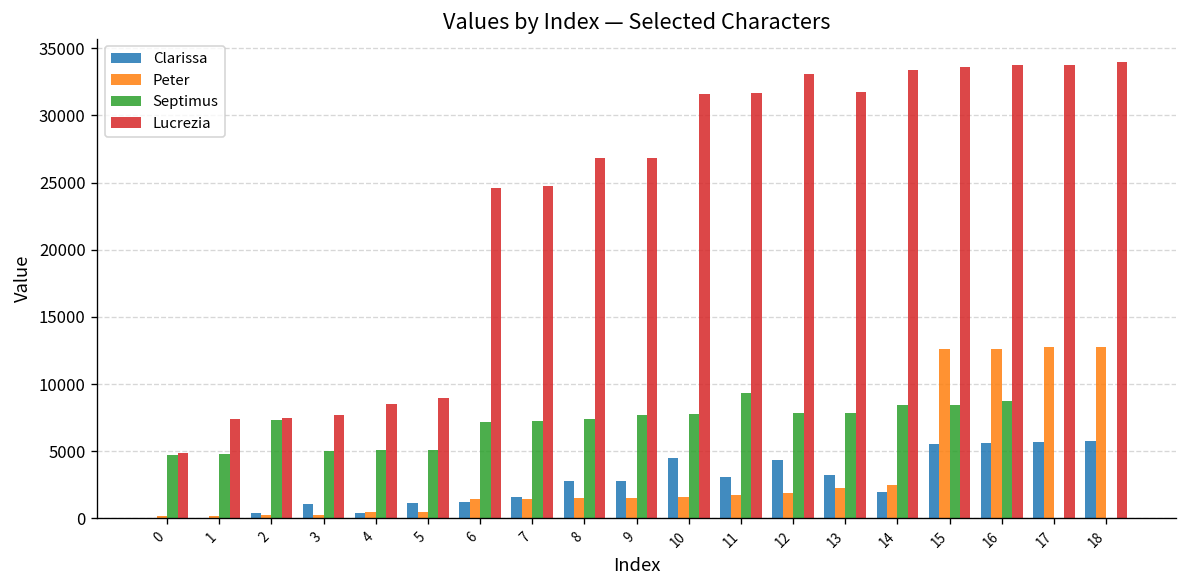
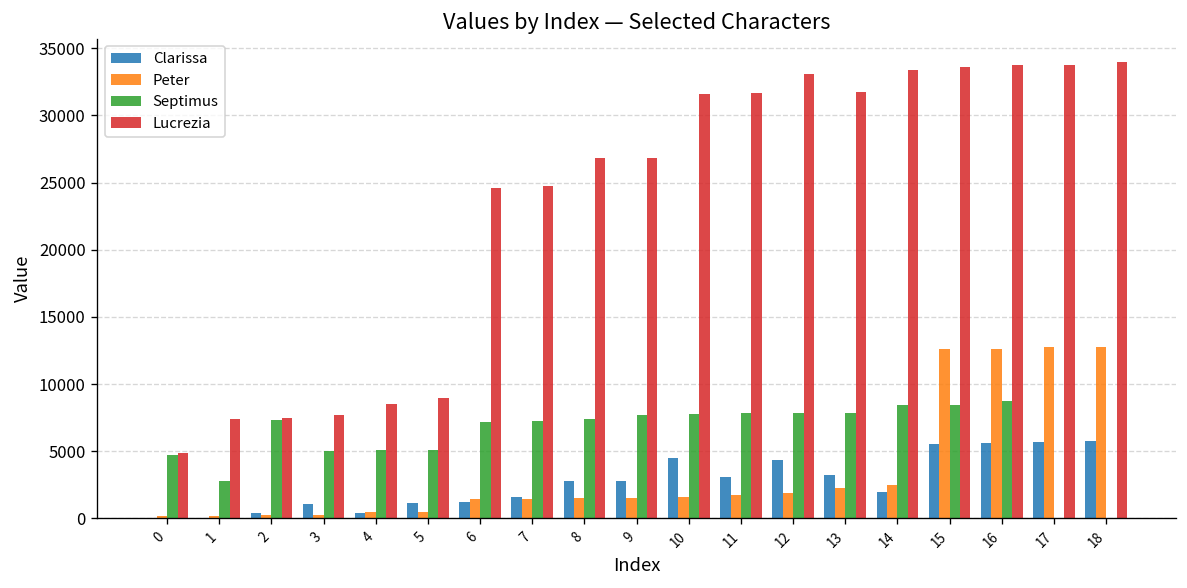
  {
    "Clarissa": {
      "0": 0,
      "2": 400,
      "3": 1000,
      "4": 400,
      "5": 1100,
      "6": 1200,
      "7": 1600,
      "8": 2800,
      "9": 2800,
      "10": 4500,
      "11": 3100,
      "12": 4300,
      "13": 3200,
      "14": 2000,
      "15": 5500,
      "16": 5600,
      "17": 5700,
      "18": 5700
    },
    "Peter": {
      "2": 200,
      "3": 200,
      "4": 400,
      "5": 400,
      "6": 1400,
      "7": 1400,
      "8": 1500,
      "9": 1500,
      "10": 1600,
      "11": 1700,
      "12": 1900,
      "13": 2300,
      "14": 2500,
      "15": 12600,
      "16": 12600,
      "17": 12700,
      "18": 12700
    },
    "Septimus": {
      "0": 4700,
-     "1": 4800,
+     "1": 2800,
      "2": 7300,
      "3": 5000,
      "4": 5100,
      "5": 5100,
      "6": 7200,
      "7": 7300,
      "8": 7400,
      "9": 7700,
      "10": 7800,
-     "11": 9300,
+     "11": 7800,
      "12": 7900,
      "13": 7900,
      "14": 8400,
      "15": 8400,
      "16": 8800,
      "17": 0,
      "18": 0
    },
    "Lucrezia": {
      "0": 4900,
      "1": 7400,
      "2": 7500,
      "3": 7700,
      "4": 8500,
      "5": 8900,
      "6": 24600,
      "7": 24800,
      "8": 26800,
      "9": 26900,
      "10": 31600,
      "11": 31700,
      "12": 33100,
      "13": 31700,
      "14": 33400,
      "15": 33600,
      "16": 33700,
      "17": 33800,
      "18": 34000
    }
  }
